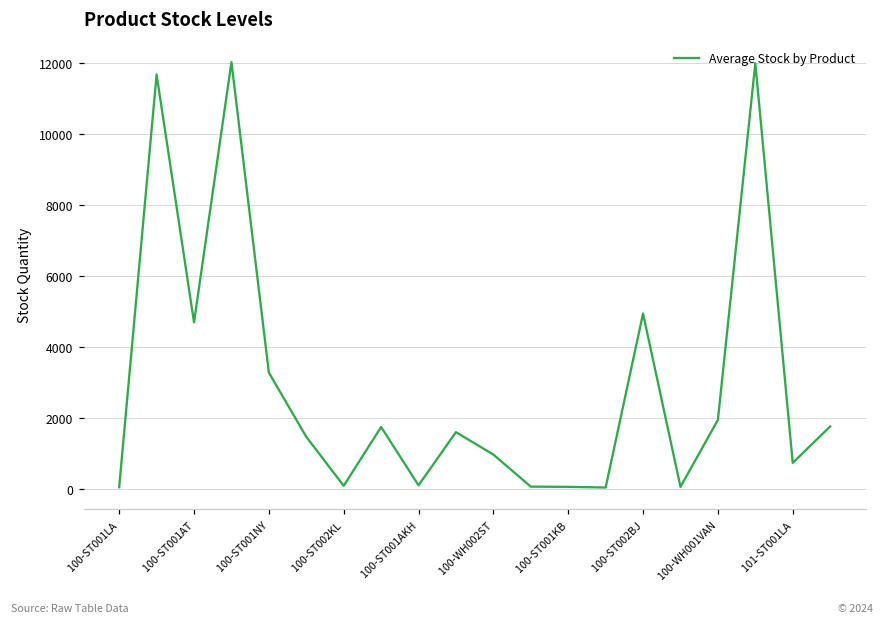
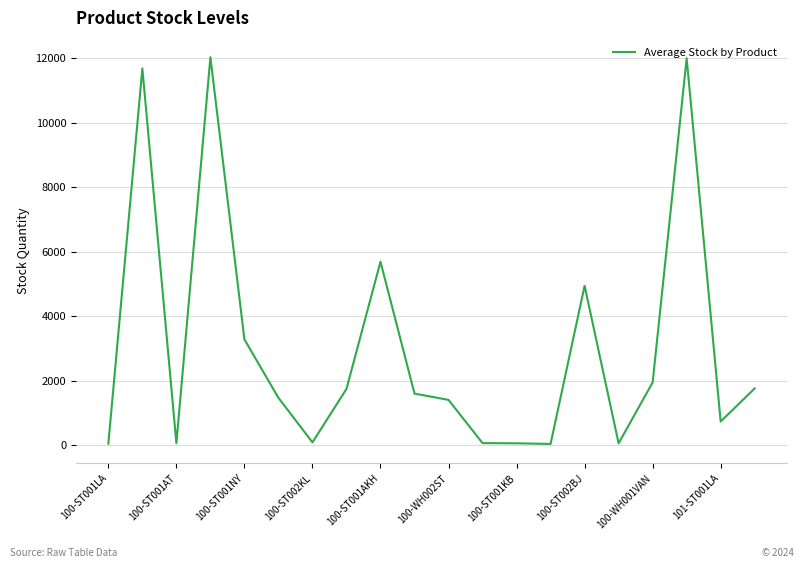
  {
    "100-ST001LA": 0,
-   "100-ST001AT": 4700,
+   "100-ST001AT": 100,
    "100-ST001NY": 3300,
    "100-ST002KL": 100,
-   "100-ST001AKH": 100,
-   "100-WH002ST": 1000,
+   "100-ST001AKH": 5700,
+   "100-WH002ST": 1400,
    "100-ST001KB": 100,
    "100-ST002BJ": 4900,
    "100-WH001VAN": 1900,
    "101-ST001LA": 700
  }
